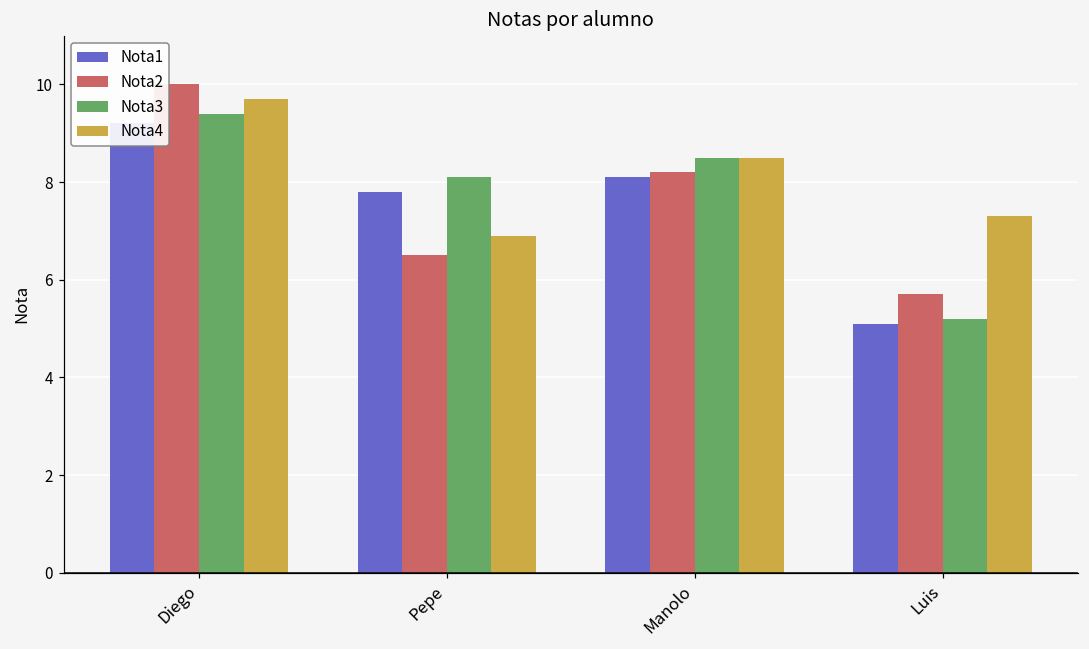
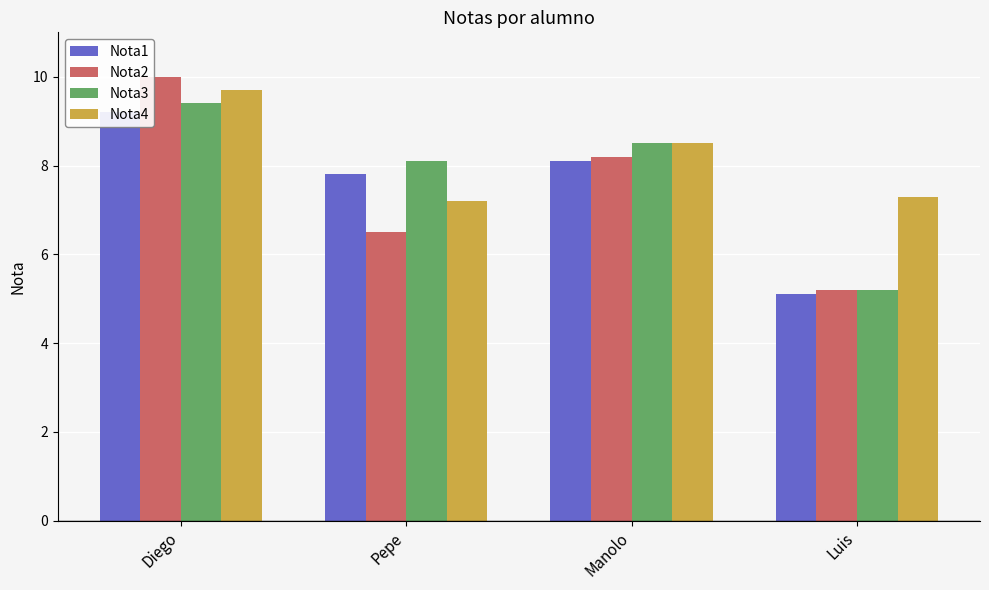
  {
    "Nota1": {
      "Pepe": 7.8,
      "Manolo": 8.1,
      "Luis": 5.1
    },
    "Nota2": {
      "Diego": 10.0,
      "Pepe": 6.5,
      "Manolo": 8.2,
-     "Luis": 5.7
+     "Luis": 5.2
    },
    "Nota3": {
      "Diego": 9.4,
      "Pepe": 8.1,
      "Manolo": 8.5,
      "Luis": 5.2
    },
    "Nota4": {
      "Diego": 9.7,
-     "Pepe": 6.9,
+     "Pepe": 7.2,
      "Manolo": 8.5,
      "Luis": 7.3
    }
  }
